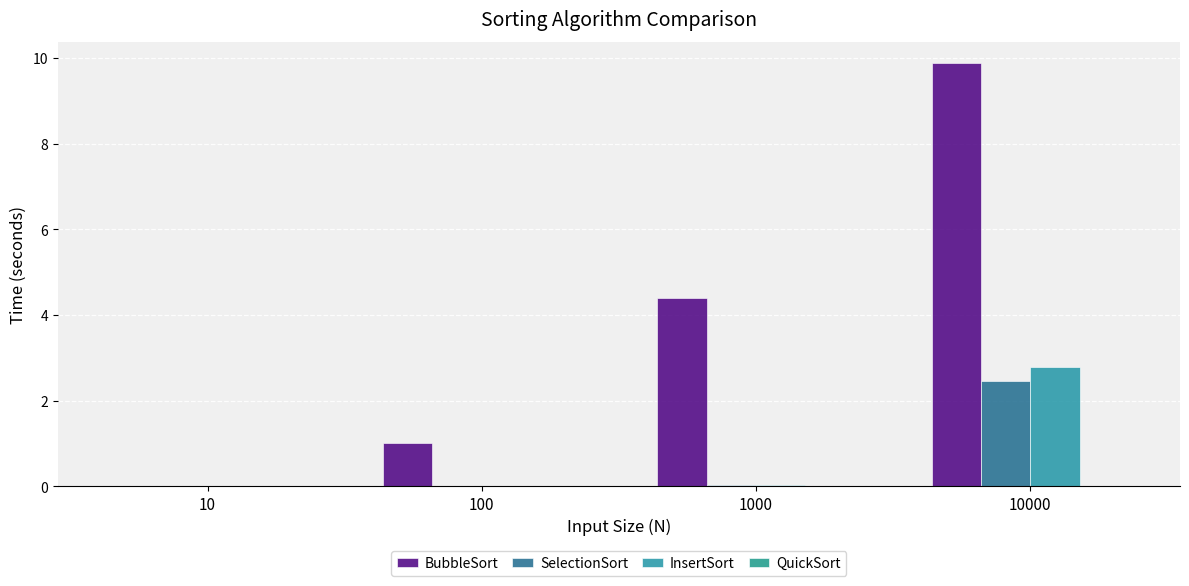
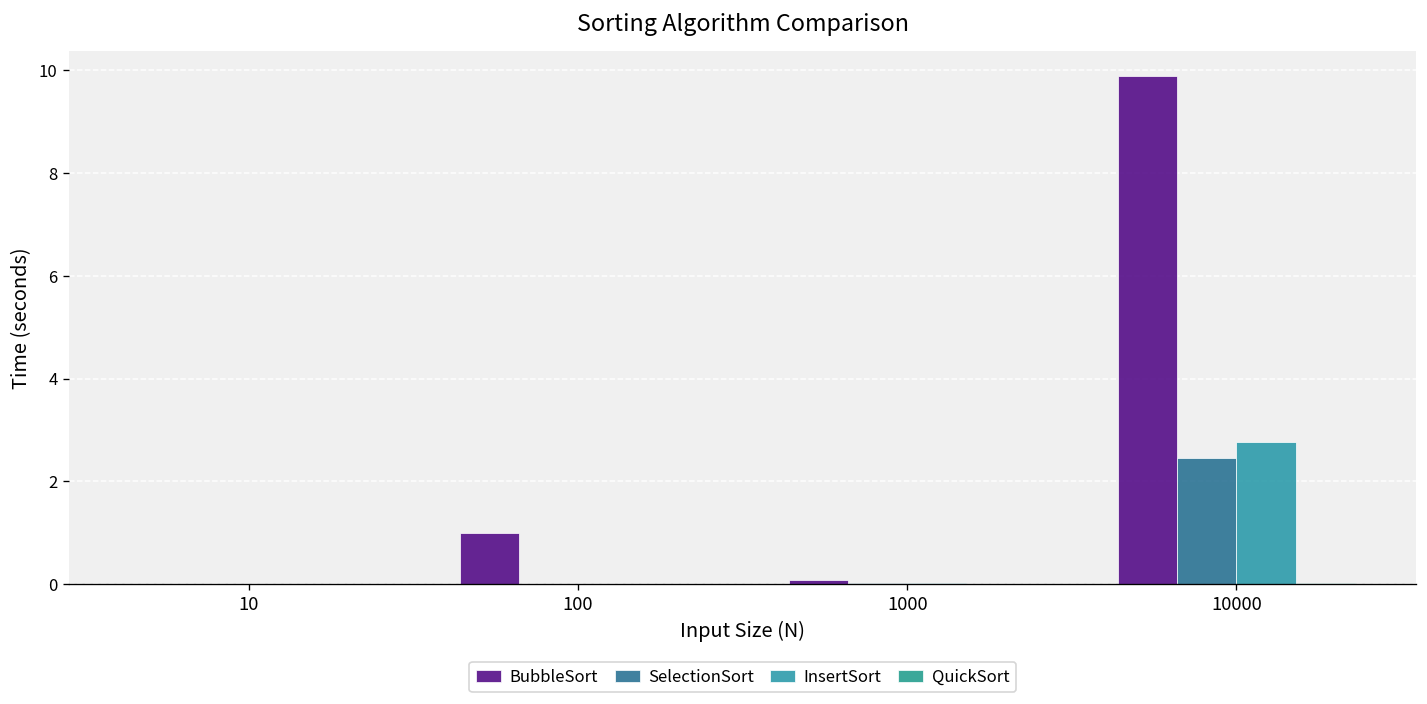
  {
    "BubbleSort": {
      "10": 0.0,
      "100": 1.0,
-     "1000": 4.4,
+     "1000": 0.1,
      "10000": 9.9
    }
  }
